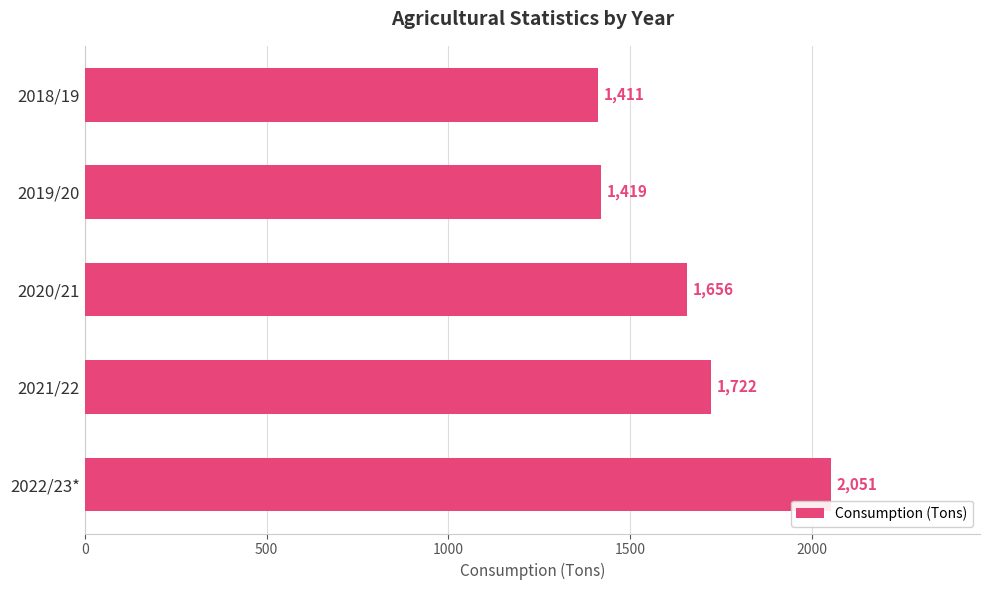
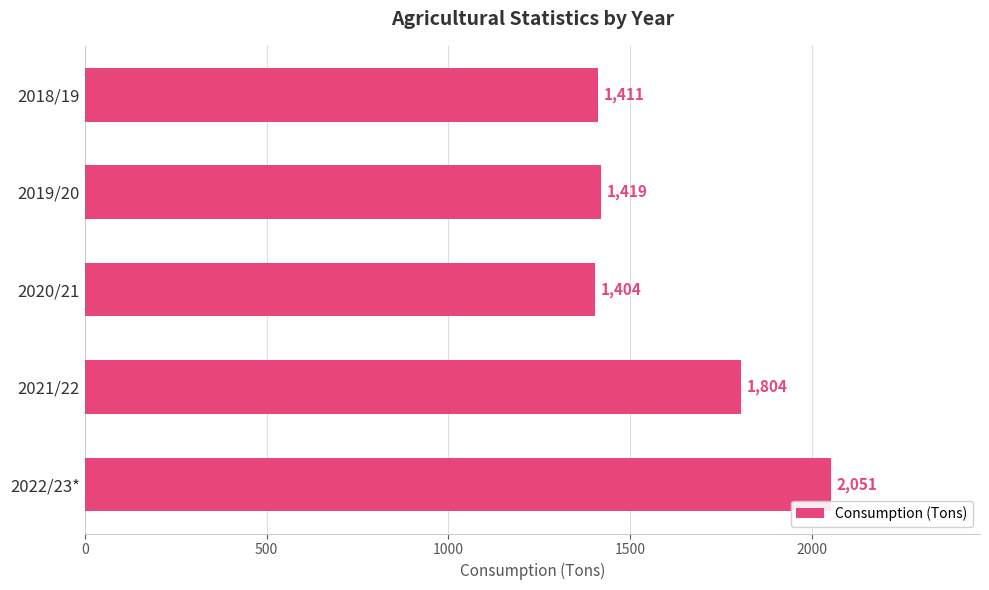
  {
    "2018/19": "1,411",
    "2019/20": "1,419",
-   "2020/21": "1,656",
-   "2021/22": "1,722",
+   "2020/21": "1,404",
+   "2021/22": "1,804",
    "2022/23*": "2,051"
  }
